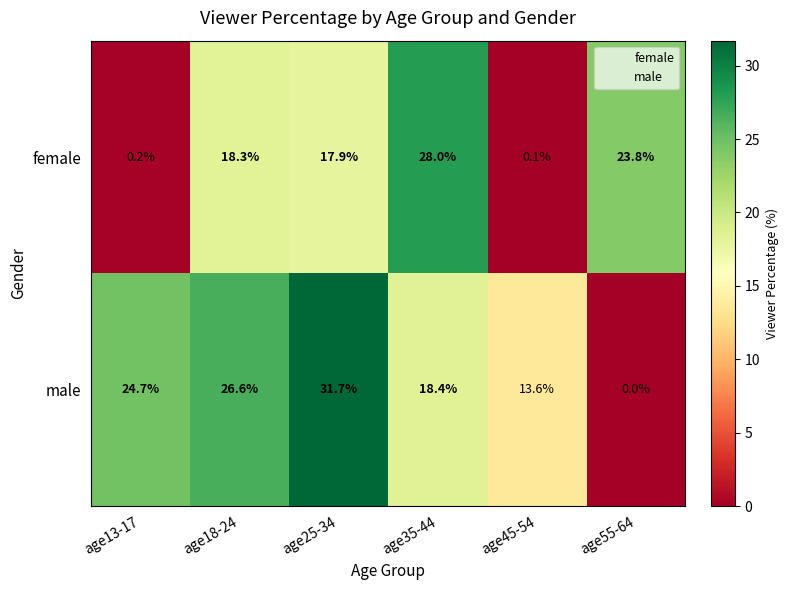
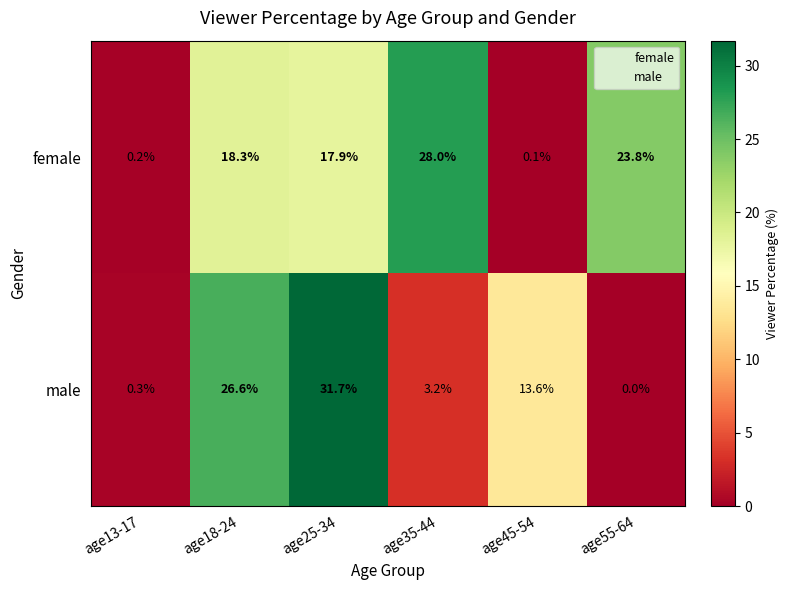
  {
    "female": {
      "age13-17": "0.2%",
      "age18-24": "18.3%",
      "age25-34": "17.9%",
      "age35-44": "28.0%",
      "age45-54": "0.1%",
      "age55-64": "23.8%"
    },
    "male": {
-     "age13-17": "24.7%",
+     "age13-17": "0.3%",
      "age18-24": "26.6%",
      "age25-34": "31.7%",
-     "age35-44": "18.4%",
+     "age35-44": "3.2%",
      "age45-54": "13.6%",
      "age55-64": "0.0%"
    }
  }
